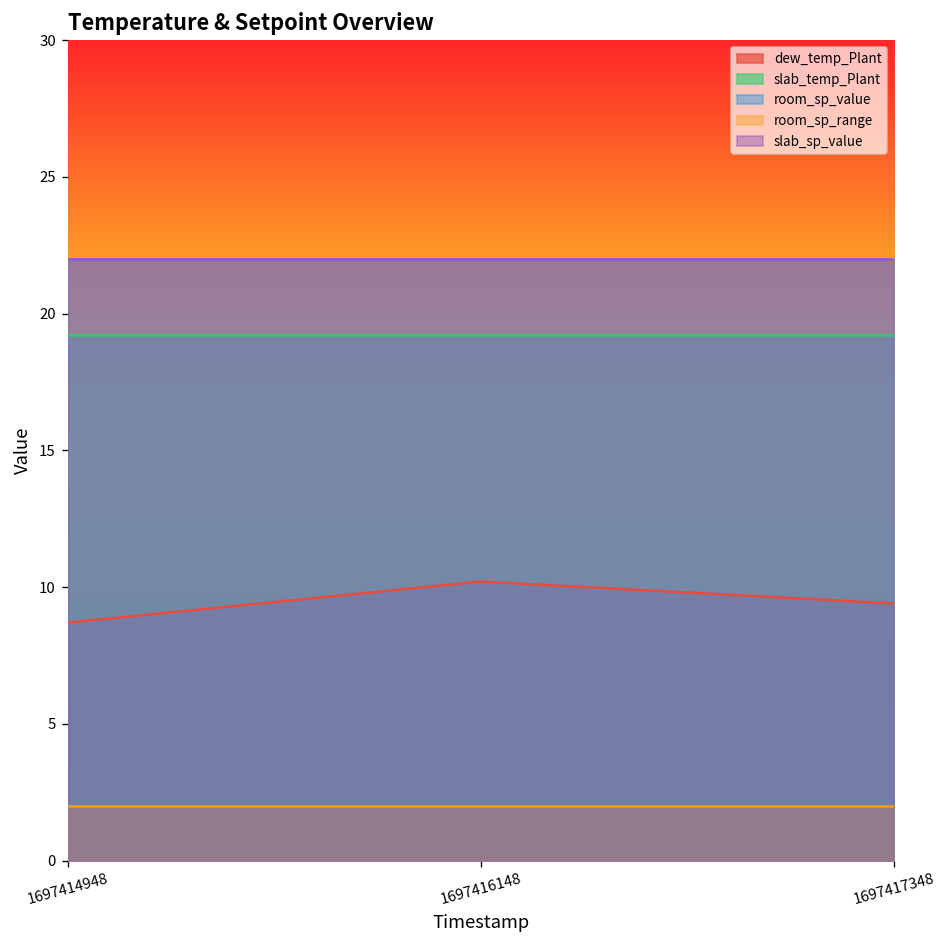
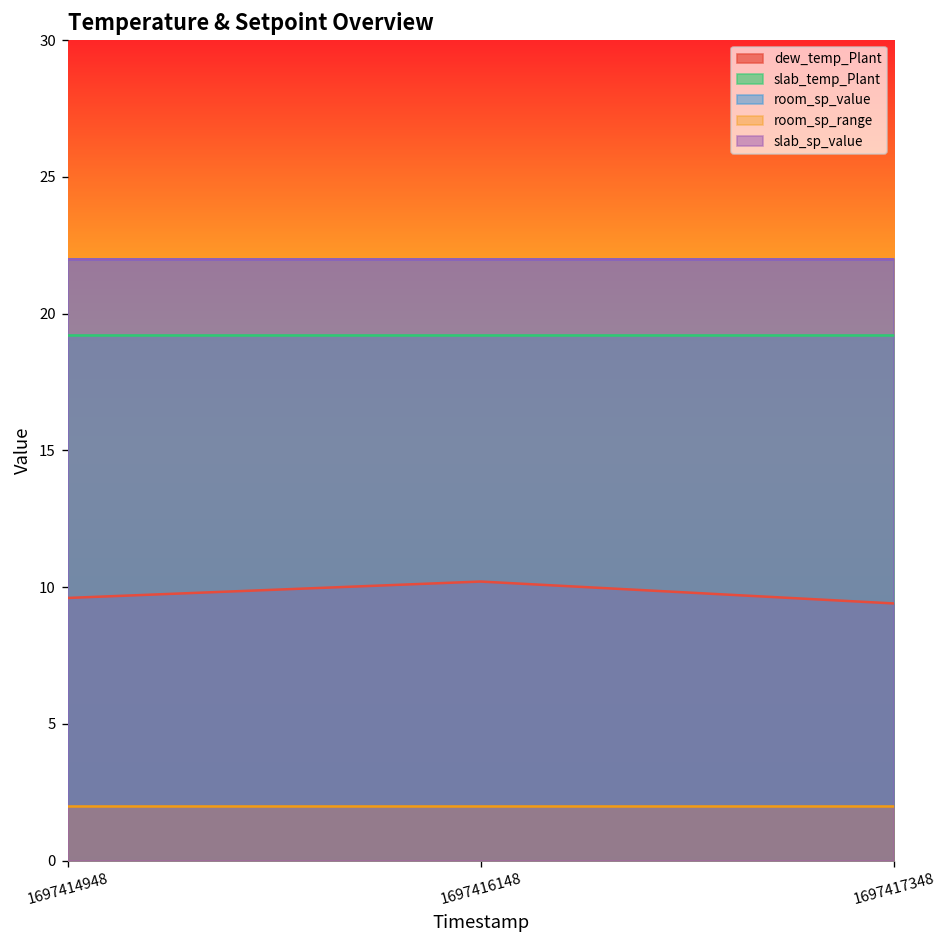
  {
    "dew_temp_Plant": {
-     "1697414948": 8.7,
+     "1697414948": 9.6,
      "1697416148": 10.2,
      "1697417348": 9.4
    },
    "slab_temp_Plant": {
      "1697414948": 19.2,
      "1697416148": 19.2,
      "1697417348": 19.2
    },
    "slab_sp_value": {
      "1697414948": 22.0,
      "1697416148": 22.0,
      "1697417348": 22.0
    },
    "room_sp_range": {
      "1697414948": 2.0,
      "1697416148": 2.0,
      "1697417348": 2.0
    }
  }
